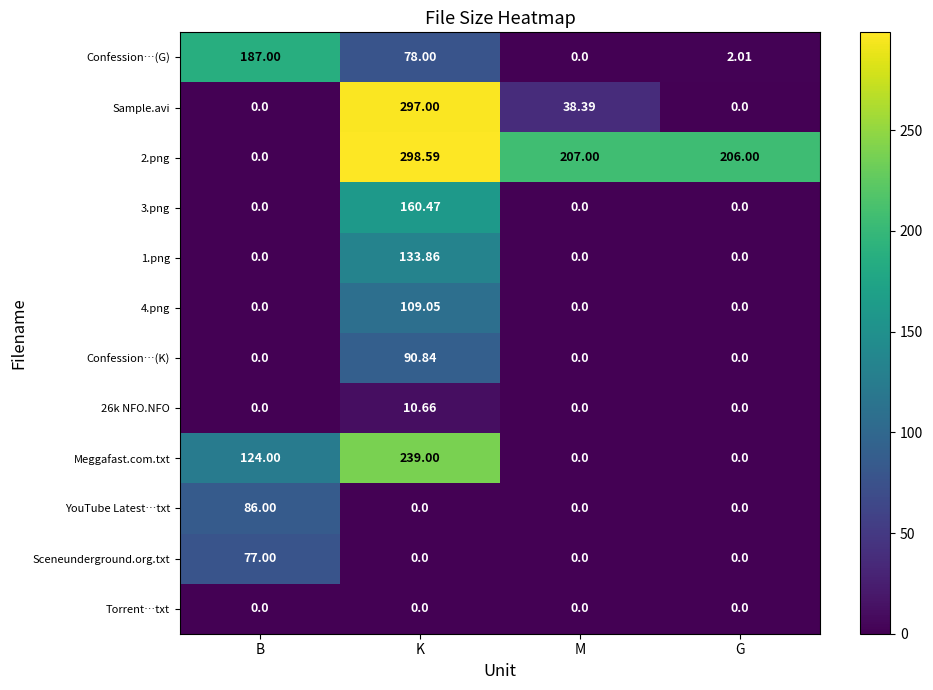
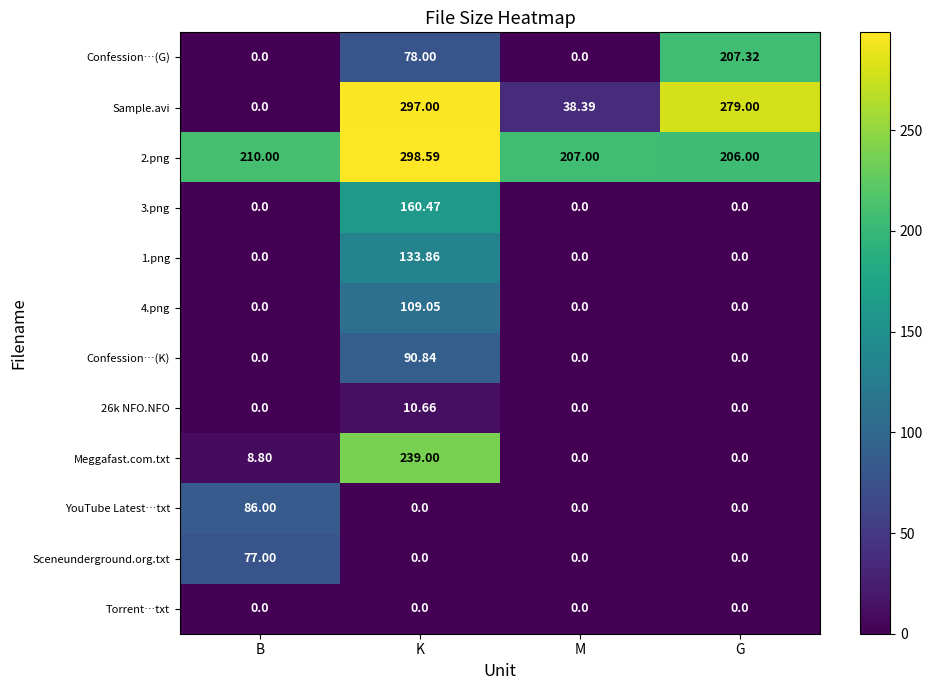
  {
    "Confession…(G)": {
-     "B": 187.00,
+     "B": 0.0,
      "K": 78.00,
      "M": 0.0,
-     "G": 2.01
+     "G": 207.32
    },
    "Sample.avi": {
      "B": 0.0,
      "K": 297.00,
      "M": 38.39,
-     "G": 0.0
+     "G": 279.00
    },
    "2.png": {
-     "B": 0.0,
+     "B": 210.00,
      "K": 298.59,
      "M": 207.00,
      "G": 206.00
    },
    "3.png": {
      "B": 0.0,
      "K": 160.47,
      "M": 0.0,
      "G": 0.0
    },
    "1.png": {
      "B": 0.0,
      "K": 133.86,
      "M": 0.0,
      "G": 0.0
    },
    "4.png": {
      "B": 0.0,
      "K": 109.05,
      "M": 0.0,
      "G": 0.0
    },
    "Confession…(K)": {
      "B": 0.0,
      "K": 90.84,
      "M": 0.0,
      "G": 0.0
    },
    "26k NFO.NFO": {
      "B": 0.0,
      "K": 10.66,
      "M": 0.0,
      "G": 0.0
    },
    "Meggafast.com.txt": {
-     "B": 124.00,
+     "B": 8.80,
      "K": 239.00,
      "M": 0.0,
      "G": 0.0
    },
    "YouTube Latest…txt": {
      "B": 86.00,
      "K": 0.0,
      "M": 0.0,
      "G": 0.0
    },
    "Sceneunderground.org.txt": {
      "B": 77.00,
      "K": 0.0,
      "M": 0.0,
      "G": 0.0
    },
    "Torrent…txt": {
      "B": 0.0,
      "K": 0.0,
      "M": 0.0,
      "G": 0.0
    }
  }
